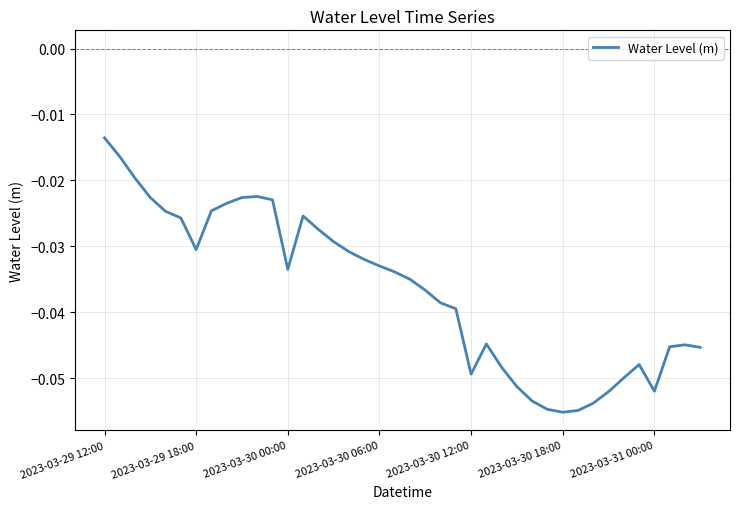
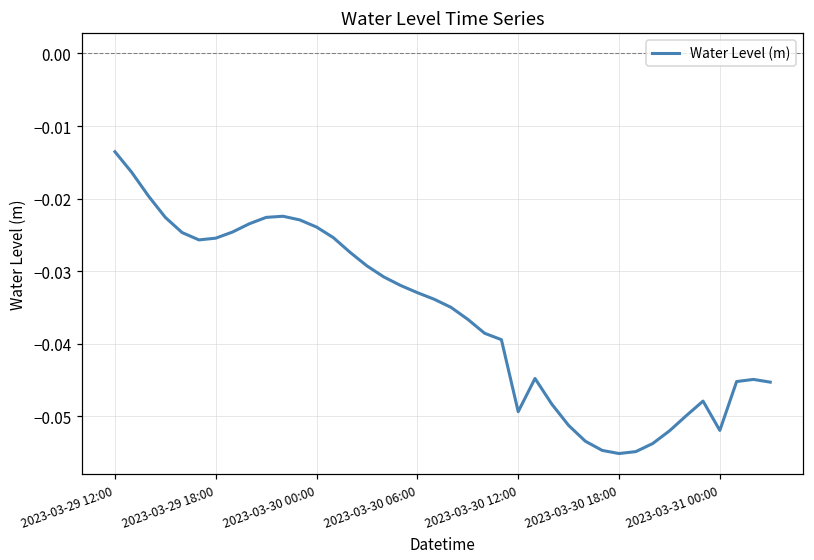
  {
    "2023-03-29 12:00": -0.014,
-   "2023-03-29 18:00": -0.030,
-   "2023-03-30 00:00": -0.033,
+   "2023-03-29 18:00": -0.025,
+   "2023-03-30 00:00": -0.024,
    "2023-03-30 06:00": -0.033,
    "2023-03-30 12:00": -0.049,
    "2023-03-30 18:00": -0.055,
    "2023-03-31 00:00": -0.052
  }
